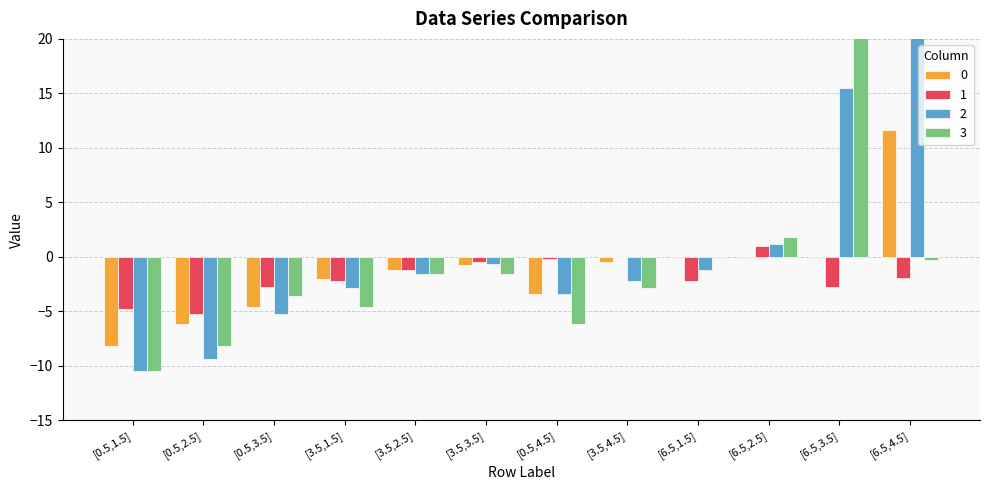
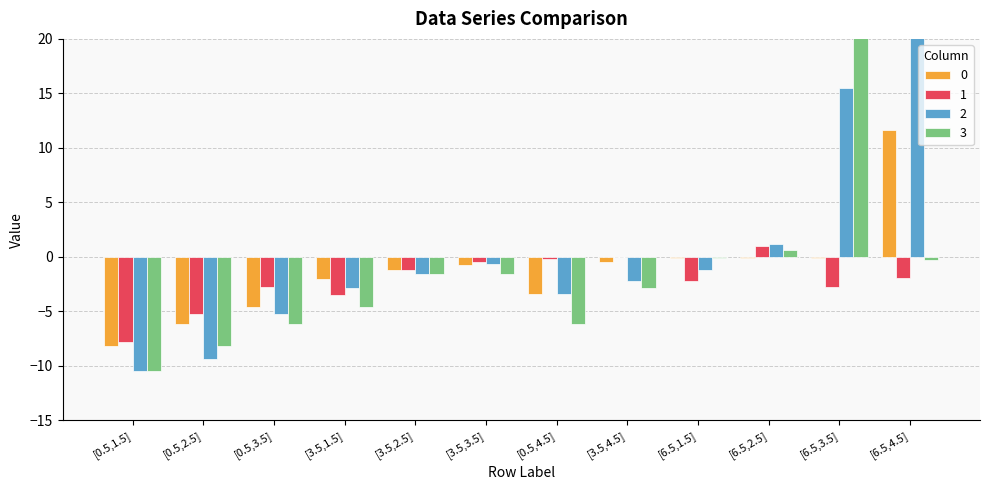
  {
    "0": {
      "[0.5,1.5]": -8.1,
      "[0.5,2.5]": -6.2,
      "[0.5,3.5]": -4.6,
      "[3.5,1.5]": -2.0,
      "[3.5,2.5]": -1.2,
      "[3.5,3.5]": -0.7,
      "[0.5,4.5]": -3.4,
      "[3.5,4.5]": -0.4,
      "[6.5,4.5]": 11.6
    },
    "1": {
-     "[0.5,1.5]": -4.7,
+     "[0.5,1.5]": -7.8,
      "[0.5,2.5]": -5.3,
      "[0.5,3.5]": -2.8,
-     "[3.5,1.5]": -2.2,
+     "[3.5,1.5]": -3.5,
      "[3.5,2.5]": -1.2,
      "[3.5,3.5]": -0.5,
      "[6.5,1.5]": -2.2,
      "[6.5,2.5]": 1.0,
      "[6.5,3.5]": -2.8,
      "[6.5,4.5]": -1.9
    },
    "2": {
      "[0.5,1.5]": -10.5,
      "[0.5,2.5]": -9.4,
      "[0.5,3.5]": -5.2,
      "[3.5,1.5]": -2.8,
      "[3.5,2.5]": -1.5,
      "[3.5,3.5]": -0.7,
      "[0.5,4.5]": -3.4,
      "[3.5,4.5]": -2.2,
      "[6.5,1.5]": -1.2,
      "[6.5,2.5]": 1.2,
      "[6.5,3.5]": 15.5
    },
    "3": {
      "[0.5,1.5]": -10.5,
      "[0.5,2.5]": -8.2,
-     "[0.5,3.5]": -3.6,
+     "[0.5,3.5]": -6.1,
      "[3.5,1.5]": -4.5,
      "[3.5,2.5]": -1.5,
      "[3.5,3.5]": -1.5,
      "[0.5,4.5]": -6.1,
      "[3.5,4.5]": -2.8,
-     "[6.5,2.5]": 1.8,
+     "[6.5,2.5]": 0.6,
      "[6.5,4.5]": -0.2
    }
  }
